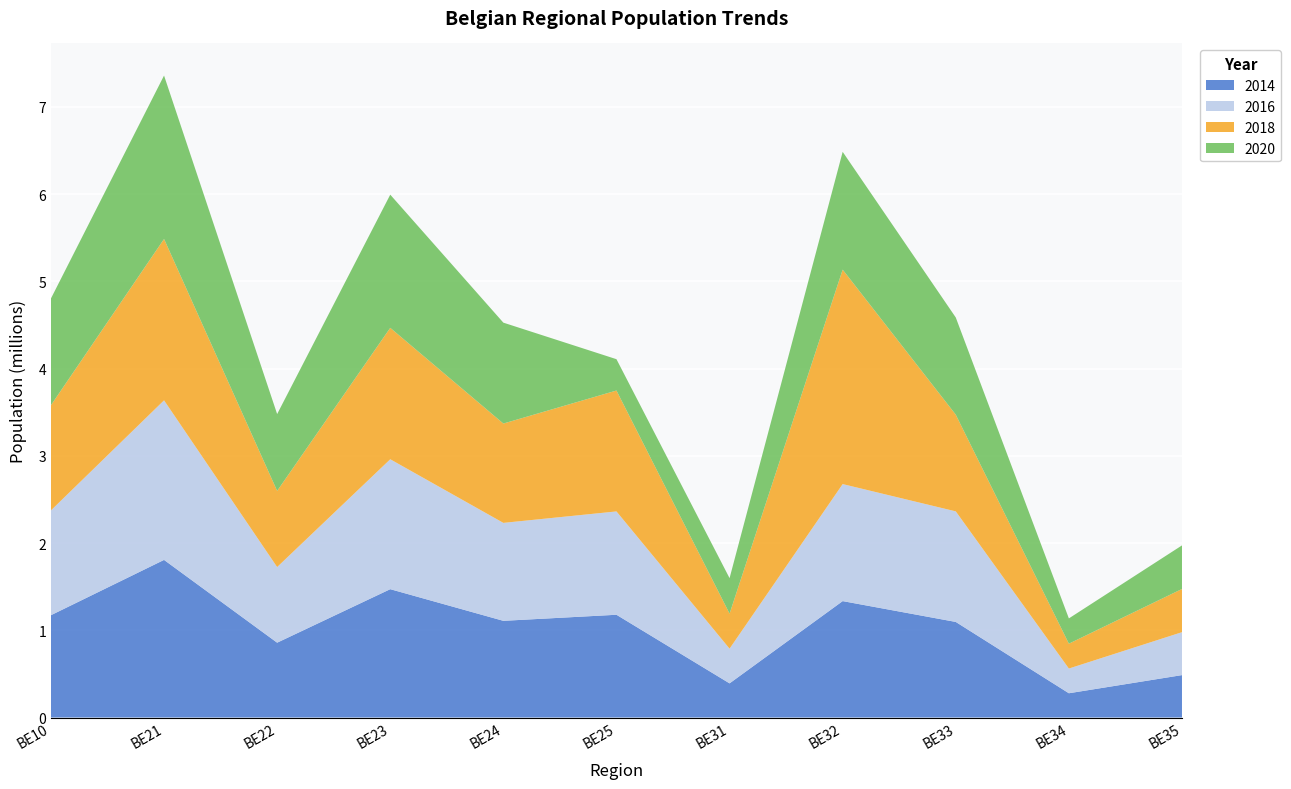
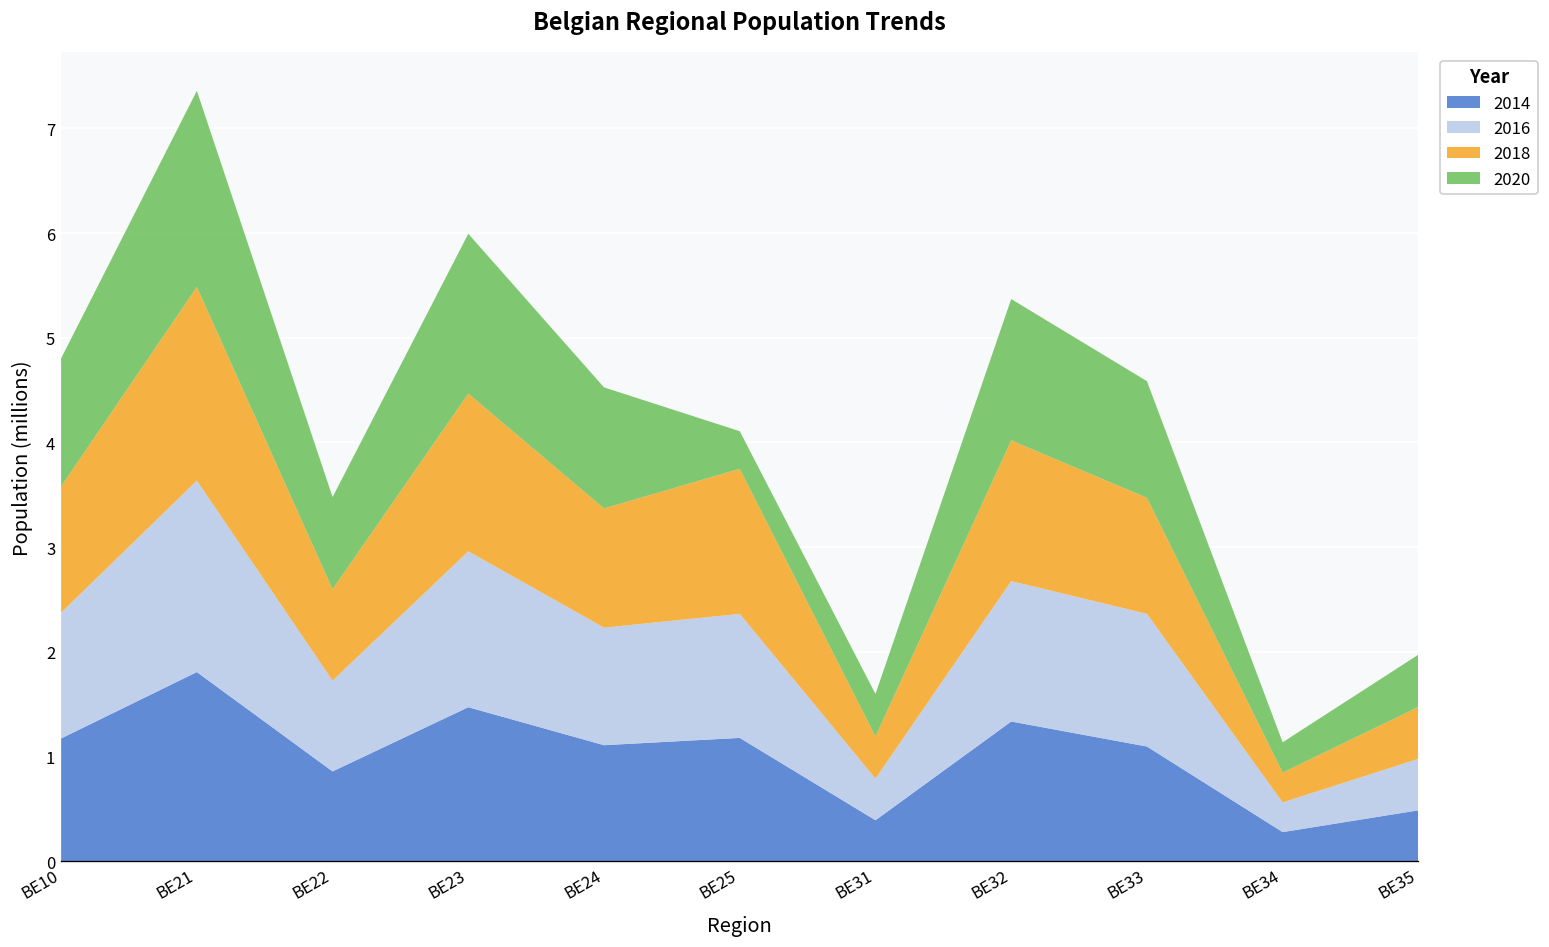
  {
    "2014": {
      "BE10": 1.2,
      "BE21": 1.8,
      "BE22": 0.9,
      "BE23": 1.5,
      "BE24": 1.1,
      "BE25": 1.2,
      "BE31": 0.4,
      "BE32": 1.3,
      "BE33": 1.1,
      "BE34": 0.3,
      "BE35": 0.5
    },
    "2016": {
      "BE10": 1.2,
      "BE21": 1.8,
      "BE22": 0.9,
      "BE23": 1.5,
      "BE24": 1.1,
      "BE25": 1.2,
      "BE31": 0.4,
      "BE32": 1.3,
      "BE33": 1.3,
      "BE34": 0.3,
      "BE35": 0.5
    },
    "2018": {
      "BE10": 1.2,
      "BE21": 1.8,
      "BE22": 0.9,
      "BE23": 1.5,
      "BE24": 1.1,
      "BE25": 1.4,
      "BE31": 0.4,
-     "BE32": 2.5,
+     "BE32": 1.3,
      "BE33": 1.1,
      "BE34": 0.3,
      "BE35": 0.5
    },
    "2020": {
      "BE10": 1.2,
      "BE21": 1.9,
      "BE22": 0.9,
      "BE23": 1.5,
      "BE24": 1.2,
      "BE25": 0.4,
      "BE31": 0.4,
      "BE32": 1.4,
      "BE33": 1.1,
      "BE34": 0.3,
      "BE35": 0.5
    }
  }
